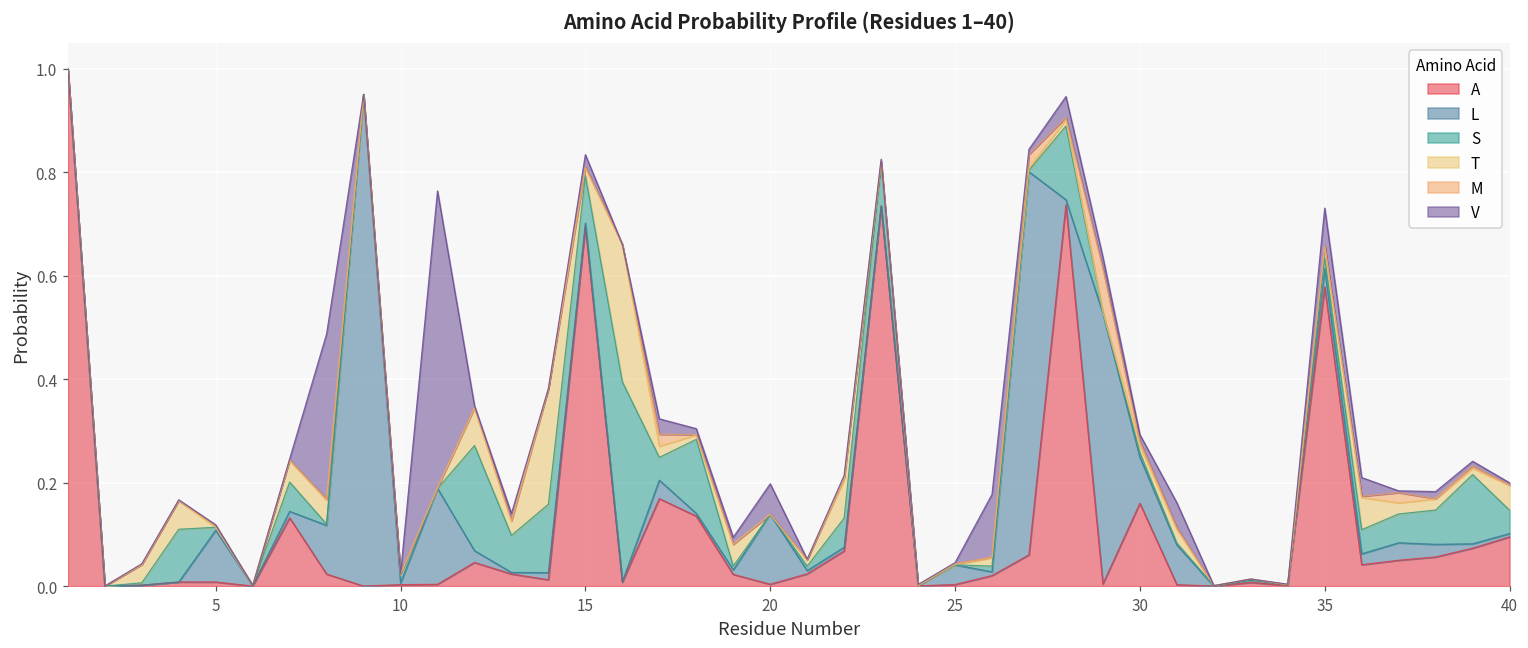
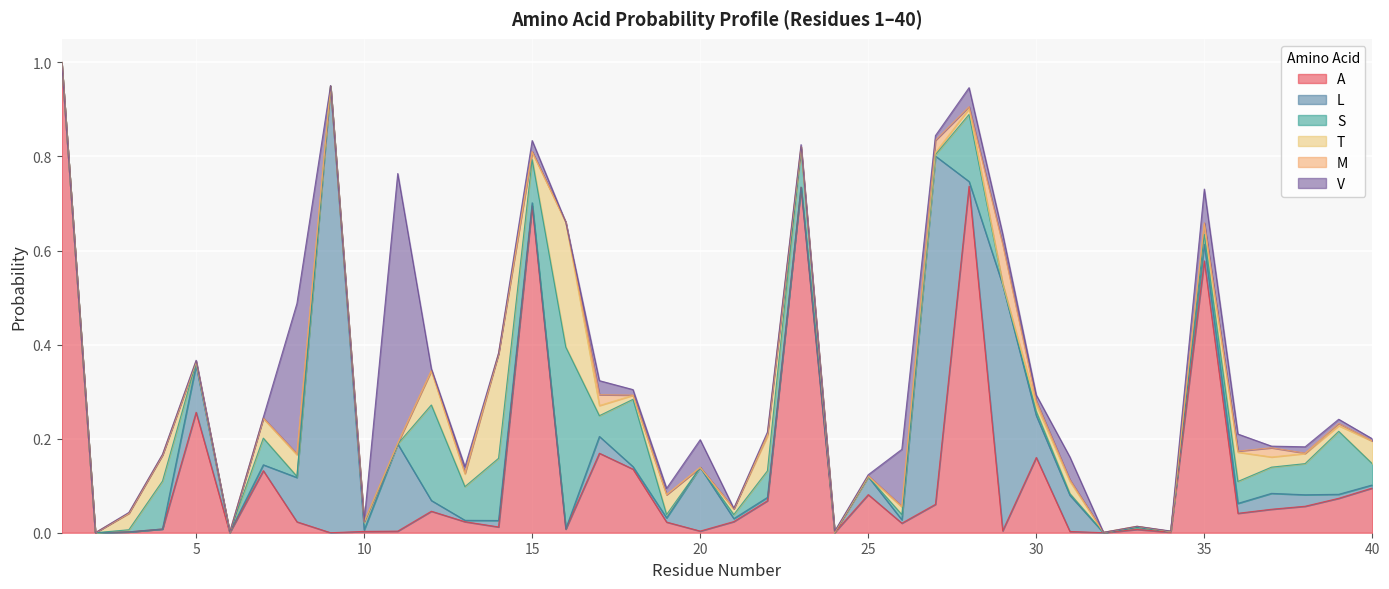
  {
    "A": {
-     "5": 0.01,
+     "5": 0.26,
      "15": 0.69,
      "20": 0.00,
-     "25": 0.00,
+     "25": 0.08,
      "30": 0.16,
      "35": 0.58,
      "40": 0.10
    }
  }
